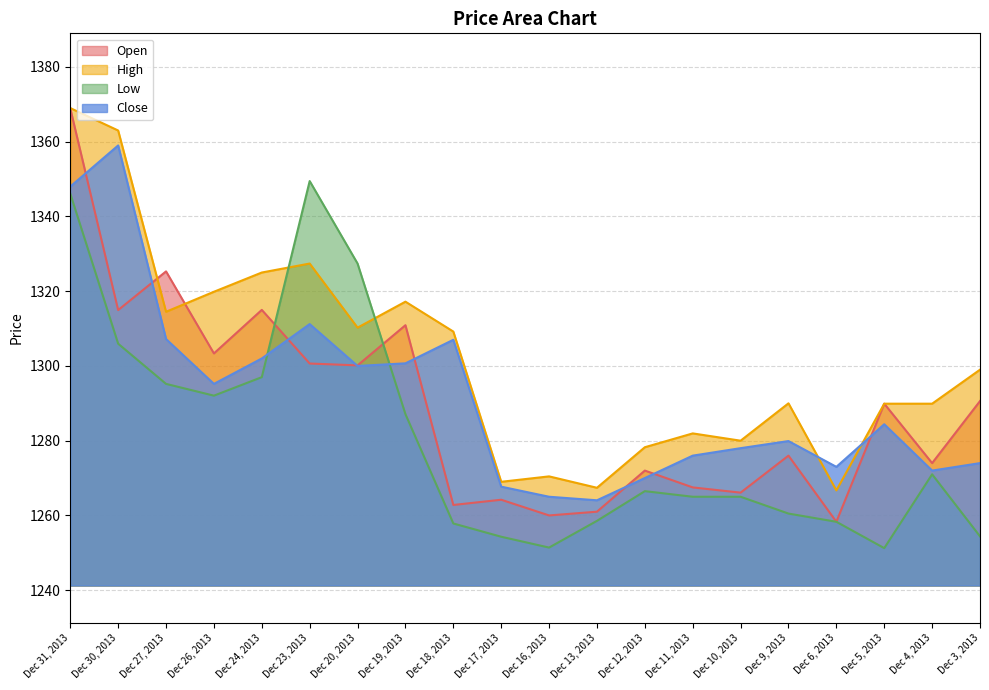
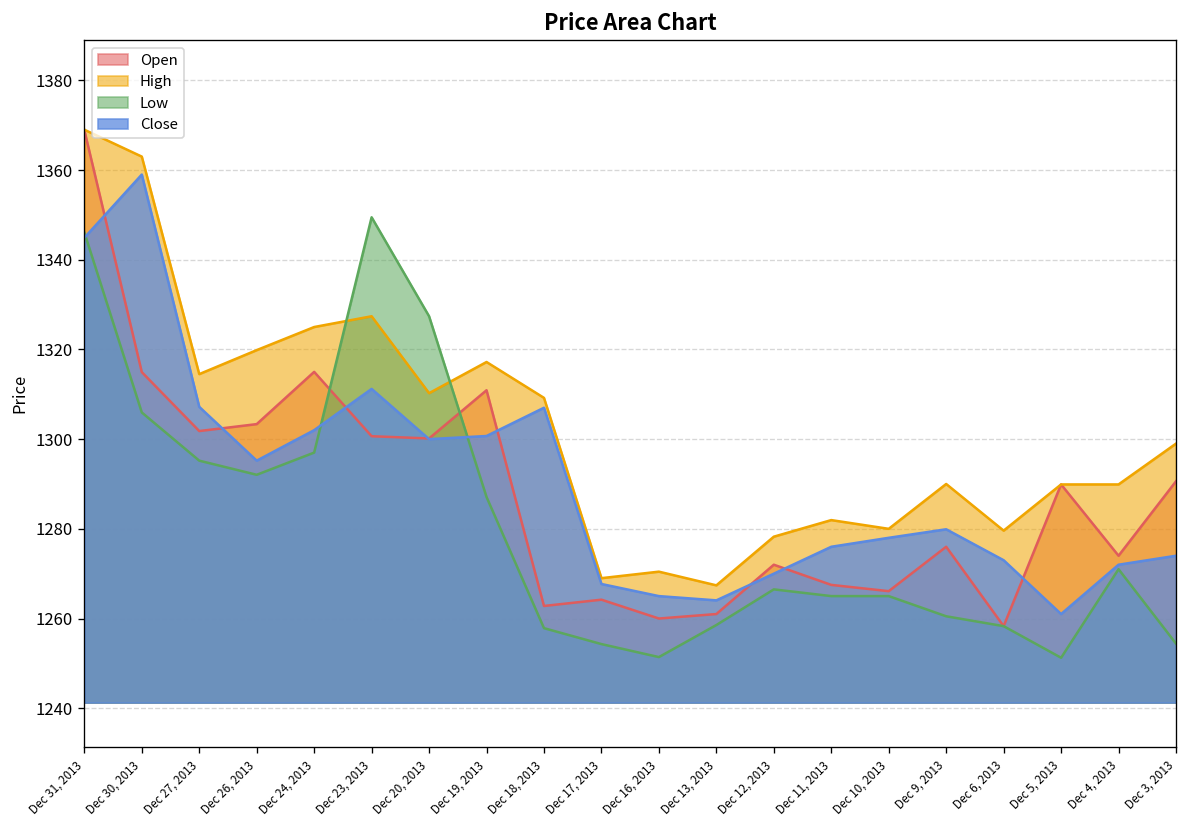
  {
    "Open": {
      "Dec 30, 2013": 1315,
-     "Dec 27, 2013": 1325,
+     "Dec 27, 2013": 1302,
      "Dec 26, 2013": 1303,
      "Dec 24, 2013": 1315,
      "Dec 23, 2013": 1301,
      "Dec 19, 2013": 1311,
      "Dec 18, 2013": 1263,
      "Dec 17, 2013": 1264,
      "Dec 16, 2013": 1260,
      "Dec 13, 2013": 1261,
      "Dec 12, 2013": 1272,
      "Dec 11, 2013": 1268,
      "Dec 10, 2013": 1266,
      "Dec 9, 2013": 1276,
      "Dec 4, 2013": 1274,
      "Dec 3, 2013": 1291
    },
    "High": {
      "Dec 30, 2013": 1363,
      "Dec 27, 2013": 1315,
      "Dec 26, 2013": 1320,
      "Dec 24, 2013": 1325,
      "Dec 23, 2013": 1327,
      "Dec 20, 2013": 1310,
      "Dec 19, 2013": 1317,
      "Dec 18, 2013": 1309,
      "Dec 17, 2013": 1269,
      "Dec 16, 2013": 1270,
      "Dec 13, 2013": 1267,
      "Dec 12, 2013": 1278,
      "Dec 11, 2013": 1282,
      "Dec 10, 2013": 1280,
      "Dec 9, 2013": 1290,
-     "Dec 6, 2013": 1267,
+     "Dec 6, 2013": 1280,
      "Dec 4, 2013": 1290,
      "Dec 3, 2013": 1299
    },
    "Low": {
      "Dec 31, 2013": 1346,
      "Dec 30, 2013": 1306,
      "Dec 27, 2013": 1295,
      "Dec 26, 2013": 1292,
      "Dec 24, 2013": 1297,
      "Dec 23, 2013": 1349,
      "Dec 20, 2013": 1327,
      "Dec 19, 2013": 1287,
      "Dec 18, 2013": 1258,
      "Dec 17, 2013": 1254,
      "Dec 16, 2013": 1251,
      "Dec 13, 2013": 1259,
      "Dec 12, 2013": 1267,
      "Dec 11, 2013": 1265,
      "Dec 10, 2013": 1265,
      "Dec 9, 2013": 1261,
      "Dec 5, 2013": 1251,
      "Dec 4, 2013": 1271,
      "Dec 3, 2013": 1254
    },
    "Close": {
-     "Dec 31, 2013": 1348,
+     "Dec 31, 2013": 1345,
      "Dec 30, 2013": 1359,
      "Dec 27, 2013": 1307,
      "Dec 26, 2013": 1295,
      "Dec 24, 2013": 1302,
      "Dec 23, 2013": 1311,
      "Dec 19, 2013": 1301,
      "Dec 18, 2013": 1307,
      "Dec 17, 2013": 1268,
      "Dec 16, 2013": 1265,
      "Dec 13, 2013": 1264,
      "Dec 12, 2013": 1270,
      "Dec 11, 2013": 1276,
      "Dec 10, 2013": 1278,
      "Dec 9, 2013": 1280,
      "Dec 6, 2013": 1273,
-     "Dec 5, 2013": 1284,
+     "Dec 5, 2013": 1261,
      "Dec 4, 2013": 1272,
      "Dec 3, 2013": 1274
    }
  }
